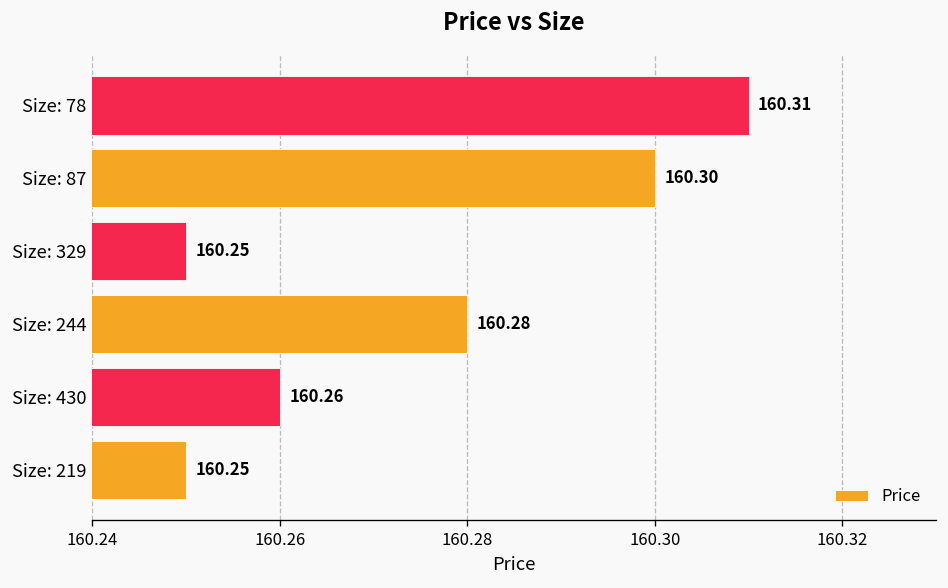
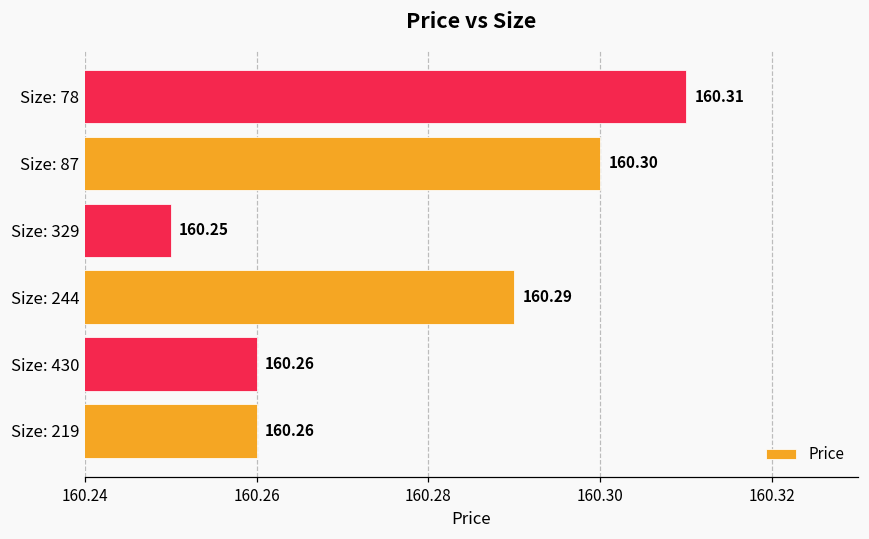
  {
    "Size: 78": 160.31,
    "Size: 87": 160.30,
    "Size: 329": 160.25,
-   "Size: 244": 160.28,
+   "Size: 244": 160.29,
    "Size: 430": 160.26,
-   "Size: 219": 160.25
+   "Size: 219": 160.26
  }
